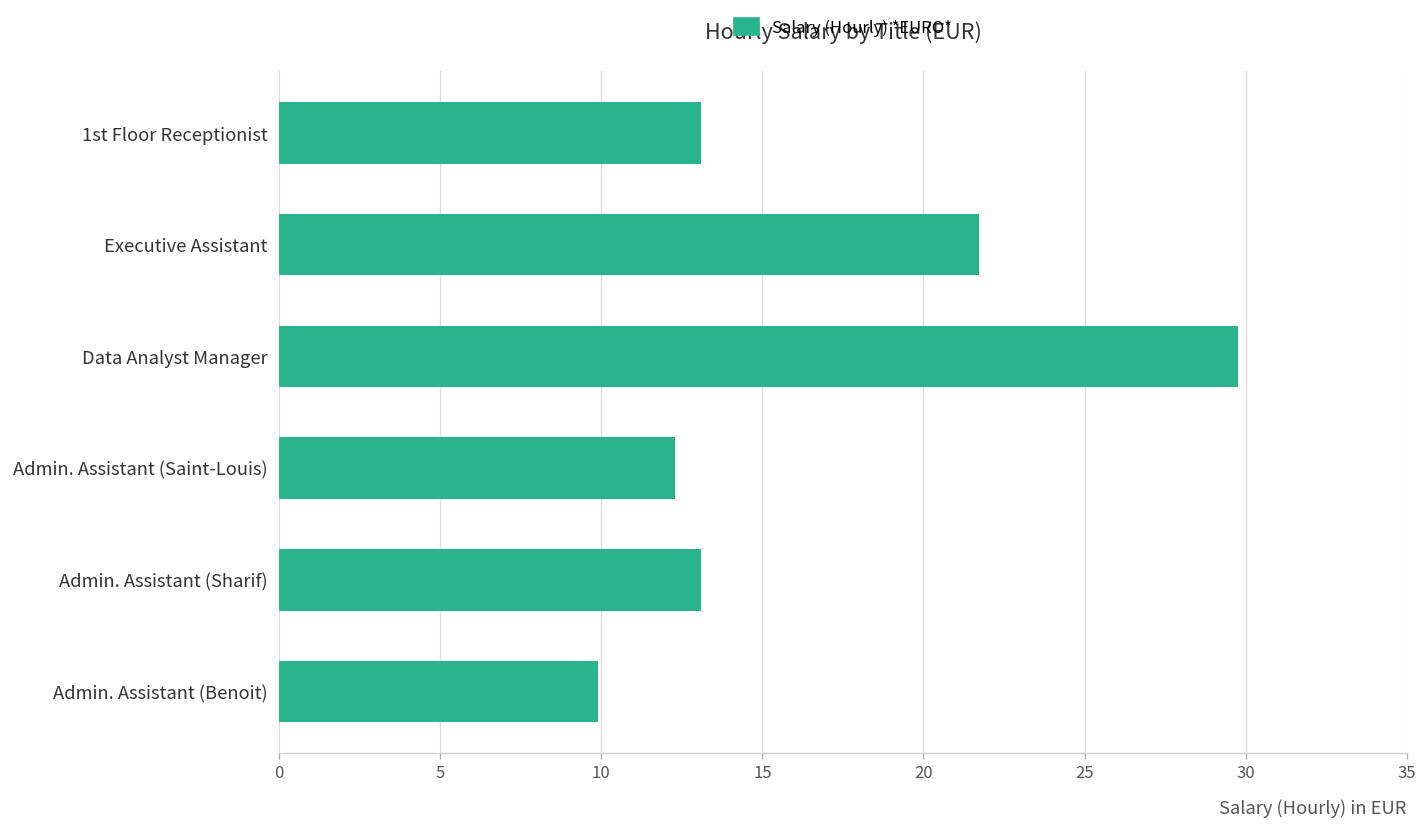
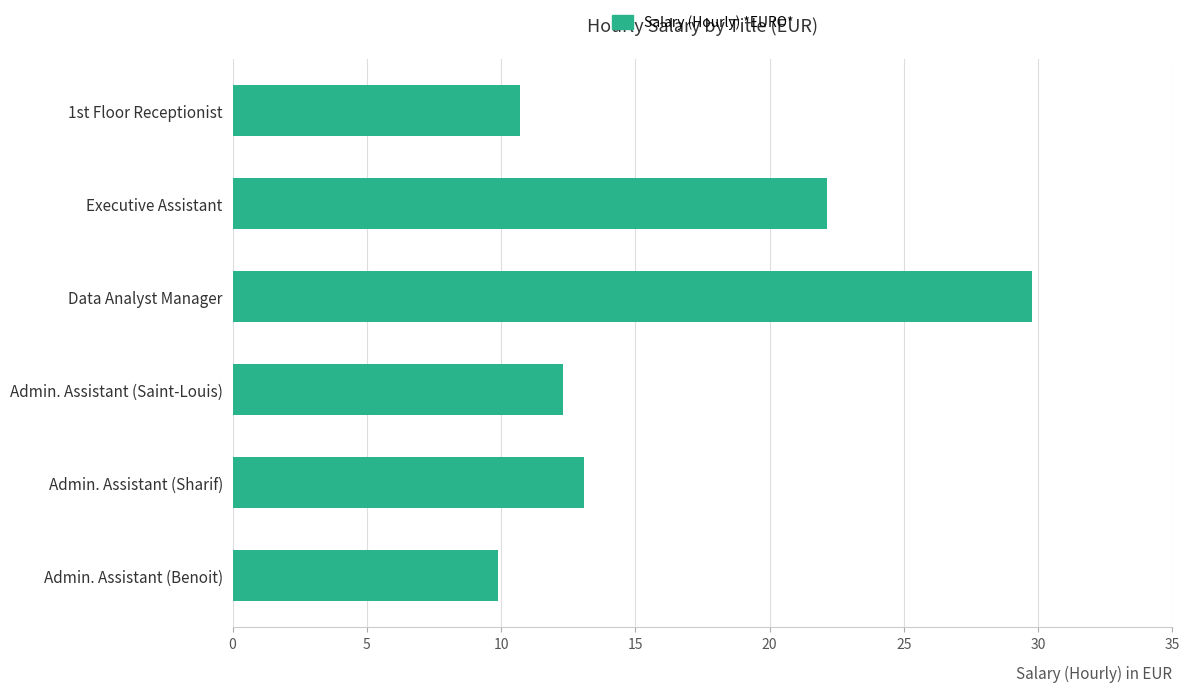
  {
-   "1st Floor Receptionist": 13.1,
-   "Executive Assistant": 21.7,
+   "1st Floor Receptionist": 10.7,
+   "Executive Assistant": 22.1,
    "Data Analyst Manager": 29.8,
    "Admin. Assistant (Saint-Louis)": 12.3,
    "Admin. Assistant (Sharif)": 13.1,
    "Admin. Assistant (Benoit)": 9.9
  }
